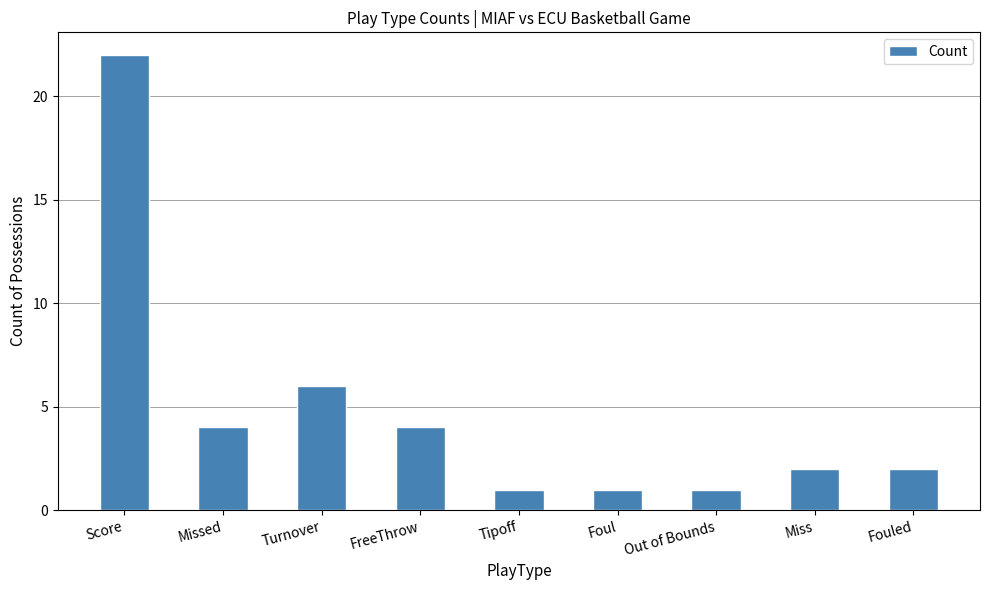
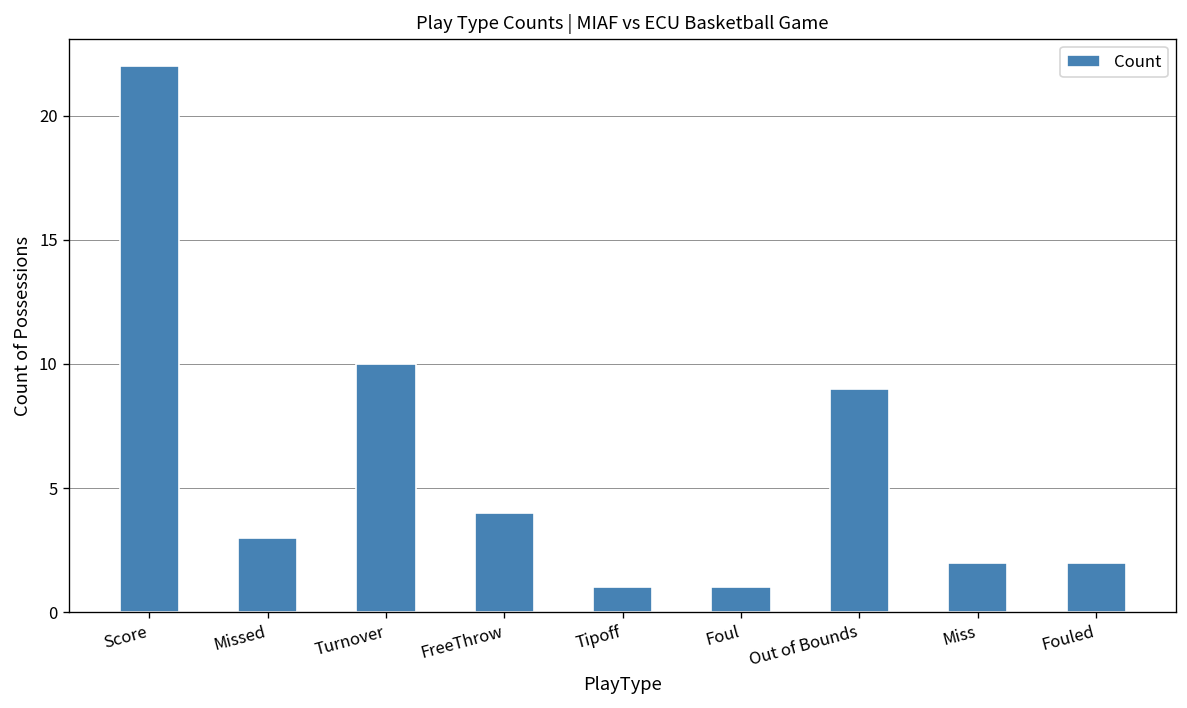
  {
    "Score": 22,
-   "Missed": 4,
-   "Turnover": 6,
+   "Missed": 3,
+   "Turnover": 10,
    "FreeThrow": 4,
    "Tipoff": 1,
    "Foul": 1,
-   "Out of Bounds": 1,
+   "Out of Bounds": 9,
    "Miss": 2,
    "Fouled": 2
  }
